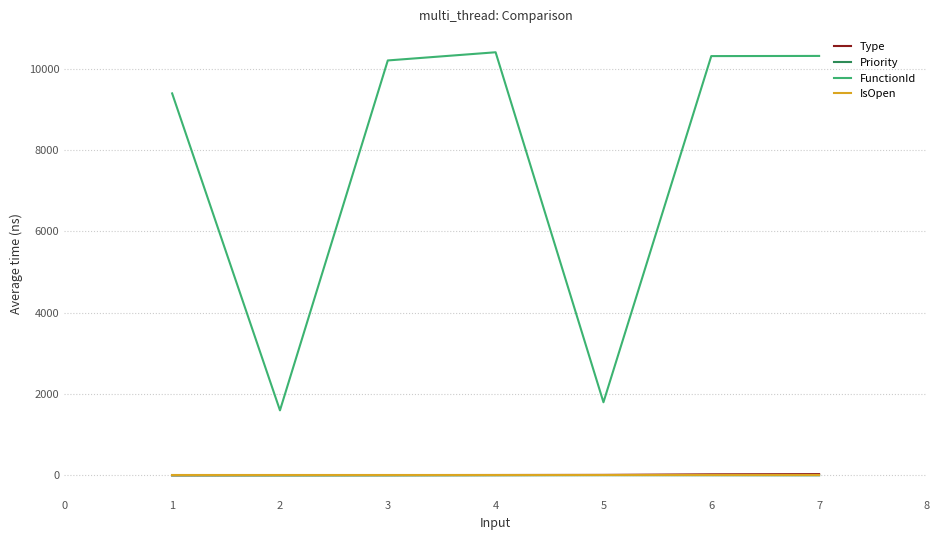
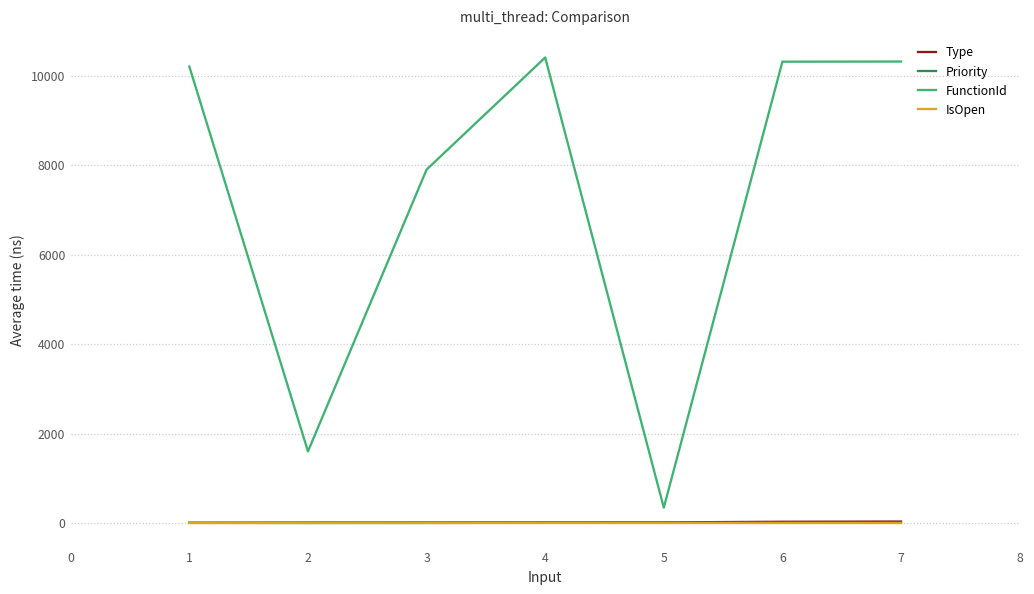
  {
    "FunctionId": {
-     "1": 9400,
+     "1": 10200,
      "2": 1600,
-     "3": 10200,
+     "3": 7900,
      "4": 10400,
-     "5": 1800,
+     "5": 300,
      "6": 10300,
      "7": 10300
    }
  }
